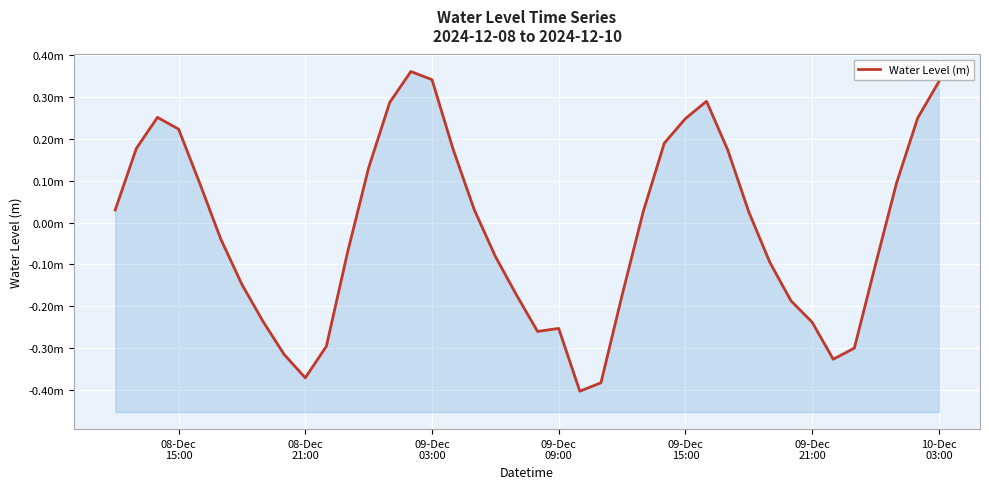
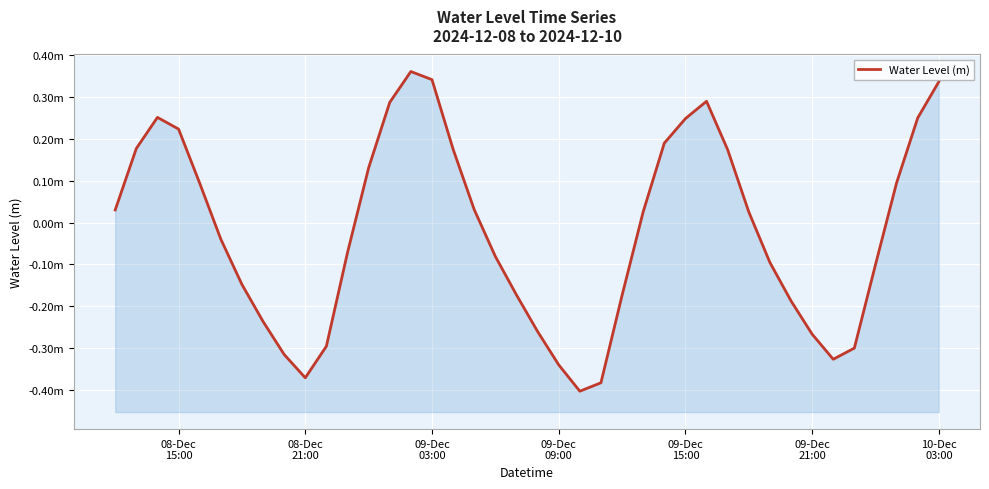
  {
    "08-Dec 15:00": "0.22m",
    "08-Dec 21:00": "-0.37m",
    "09-Dec 03:00": "0.34m",
-   "09-Dec 09:00": "-0.25m",
+   "09-Dec 09:00": "-0.34m",
    "09-Dec 15:00": "0.25m",
-   "09-Dec 21:00": "-0.24m",
+   "09-Dec 21:00": "-0.27m",
    "10-Dec 03:00": "0.34m"
  }
